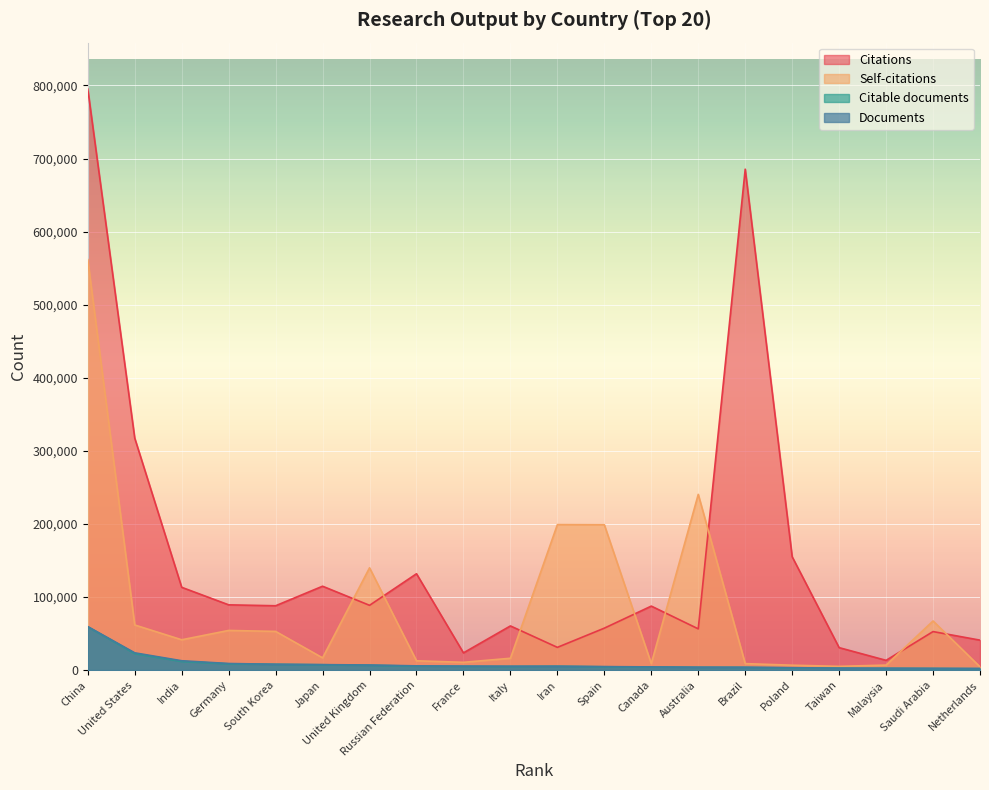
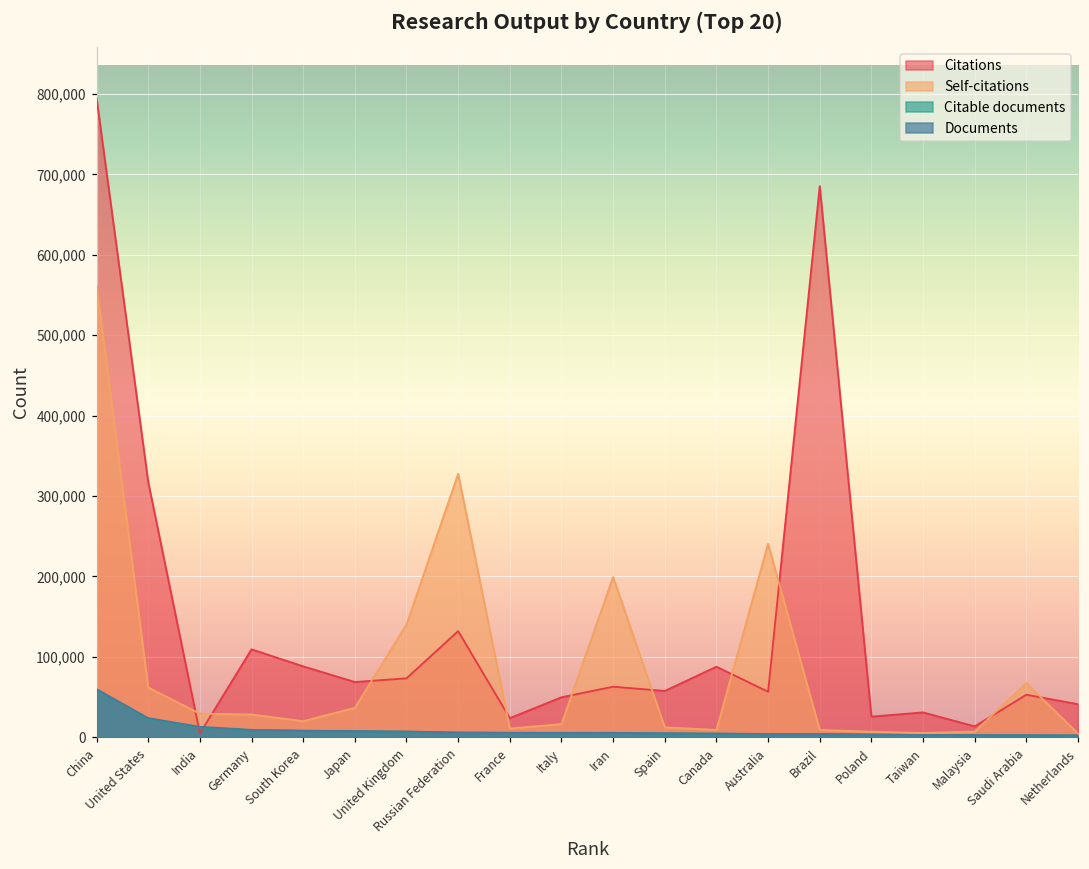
  {
    "Citations": {
      "China": "800,000",
      "United States": "320,000",
-     "India": "110,000",
-     "Germany": "90,000",
+     "India": "0",
+     "Germany": "110,000",
      "South Korea": "90,000",
-     "Japan": "110,000",
-     "United Kingdom": "90,000",
+     "Japan": "70,000",
+     "United Kingdom": "70,000",
      "Russian Federation": "130,000",
      "France": "20,000",
-     "Italy": "60,000",
-     "Iran": "30,000",
+     "Italy": "50,000",
+     "Iran": "60,000",
      "Spain": "60,000",
      "Canada": "90,000",
      "Australia": "60,000",
      "Brazil": "690,000",
-     "Poland": "160,000",
+     "Poland": "30,000",
      "Taiwan": "30,000",
      "Malaysia": "10,000",
      "Saudi Arabia": "50,000",
      "Netherlands": "40,000"
    },
    "Self-citations": {
      "China": "560,000",
      "United States": "60,000",
-     "India": "40,000",
-     "Germany": "50,000",
-     "South Korea": "50,000",
-     "Japan": "20,000",
+     "India": "30,000",
+     "Germany": "30,000",
+     "South Korea": "20,000",
+     "Japan": "40,000",
      "United Kingdom": "140,000",
-     "Russian Federation": "10,000",
+     "Russian Federation": "330,000",
      "France": "10,000",
      "Italy": "20,000",
      "Iran": "200,000",
-     "Spain": "200,000",
+     "Spain": "10,000",
      "Canada": "10,000",
      "Australia": "240,000",
      "Brazil": "10,000",
      "Malaysia": "10,000",
      "Saudi Arabia": "70,000"
    }
  }
